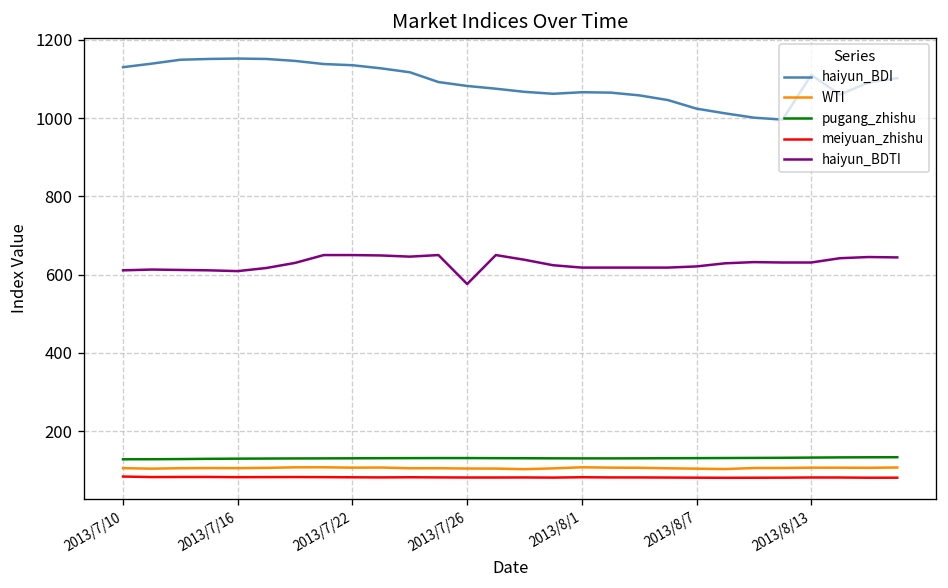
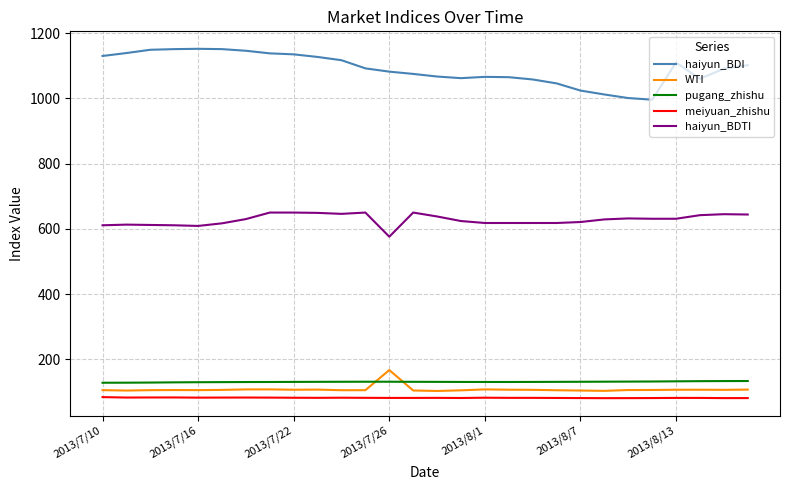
  {
    "haiyun_BDI": {
      "2013/7/10": 1130,
      "2013/7/16": 1150,
      "2013/7/22": 1140,
      "2013/7/26": 1080,
      "2013/8/1": 1070,
      "2013/8/7": 1020
    },
    "WTI": {
      "2013/7/10": 110,
      "2013/7/16": 110,
      "2013/7/22": 110,
-     "2013/7/26": 100,
+     "2013/7/26": 170,
      "2013/8/1": 110,
      "2013/8/7": 100,
      "2013/8/13": 110
    },
    "pugang_zhishu": {
      "2013/7/10": 130,
      "2013/7/16": 130,
      "2013/7/22": 130,
      "2013/7/26": 130,
      "2013/8/1": 130,
      "2013/8/7": 130,
      "2013/8/13": 130
    },
    "meiyuan_zhishu": {
      "2013/7/10": 80,
      "2013/7/16": 80,
      "2013/7/22": 80,
      "2013/7/26": 80,
      "2013/8/1": 80,
      "2013/8/7": 80,
      "2013/8/13": 80
    },
    "haiyun_BDTI": {
      "2013/7/10": 610,
      "2013/7/16": 610,
      "2013/7/22": 650,
      "2013/7/26": 580,
      "2013/8/1": 620,
      "2013/8/7": 620,
      "2013/8/13": 630
    }
  }
